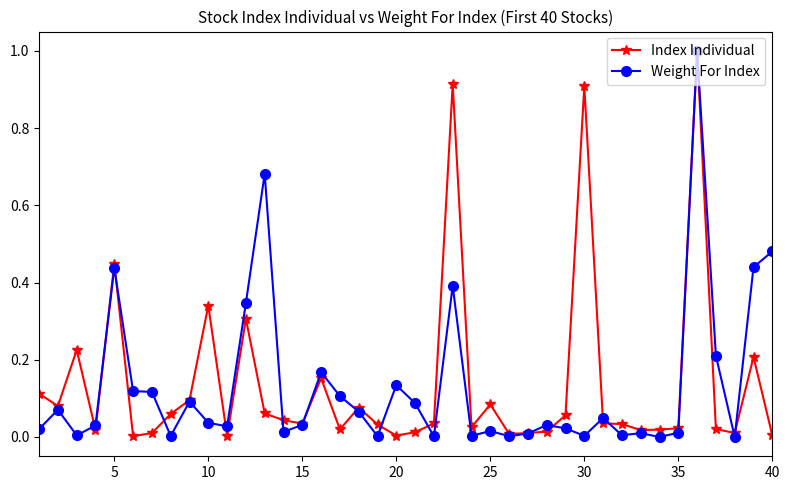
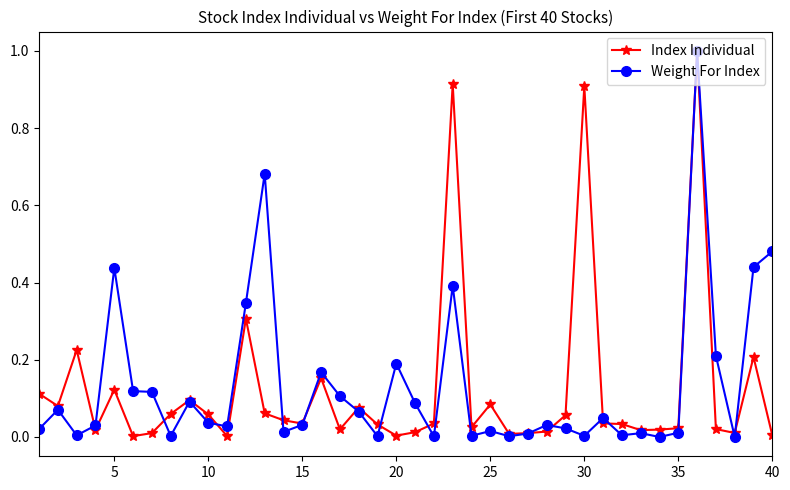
  {
    "Index Individual": {
-     "5": 0.45,
-     "10": 0.34,
+     "5": 0.12,
+     "10": 0.06,
      "20": 0.00,
      "25": 0.08,
      "30": 0.91,
      "35": 0.02,
      "40": 0.00
    },
    "Weight For Index": {
      "5": 0.44,
      "10": 0.04,
-     "20": 0.13,
+     "20": 0.19,
      "25": 0.02,
      "30": 0.00,
      "35": 0.01,
      "40": 0.48
    }
  }
